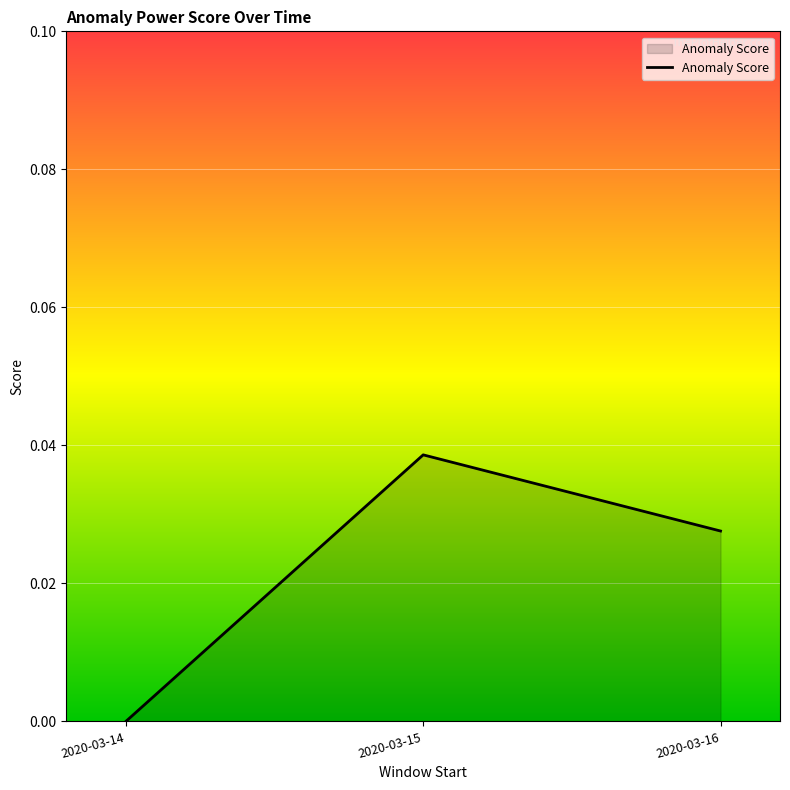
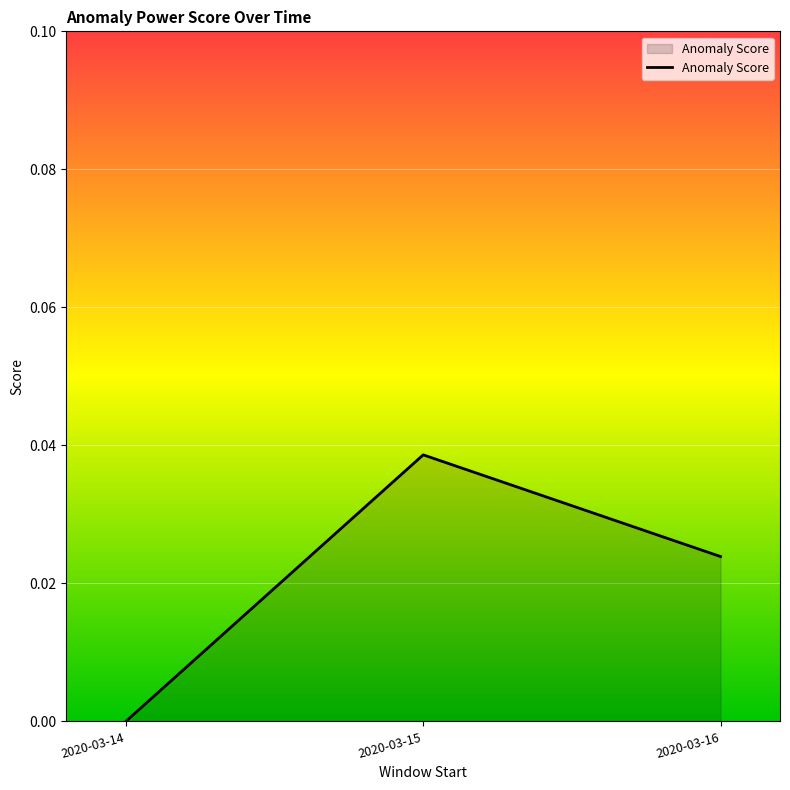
  {
    "2020-03-14": 0.000,
    "2020-03-15": 0.039,
-   "2020-03-16": 0.028
+   "2020-03-16": 0.024
  }
